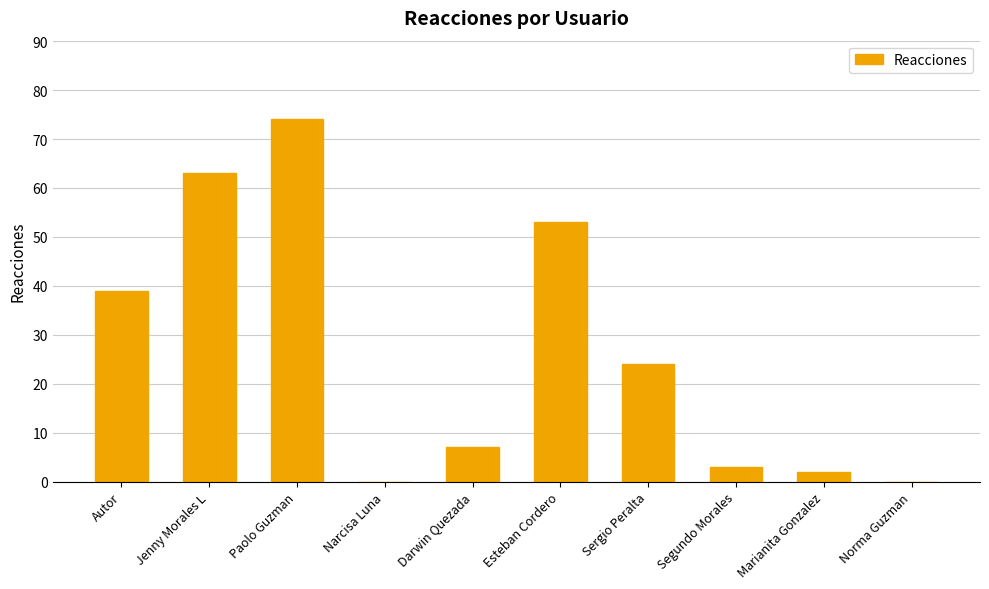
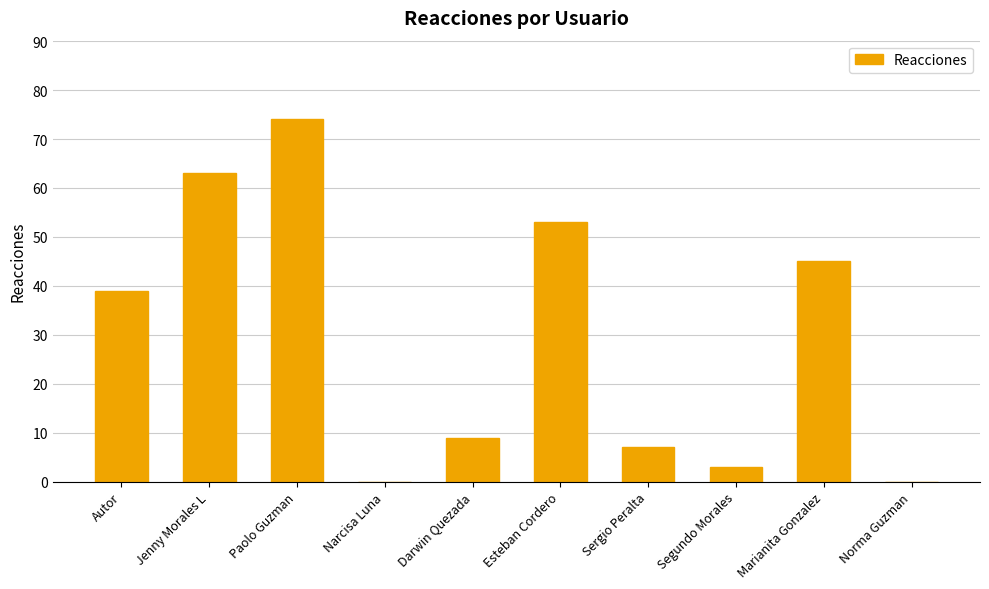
  {
    "Autor": 39,
    "Jenny Morales L": 63,
    "Paolo Guzman": 74,
    "Narcisa Luna": 0,
-   "Darwin Quezada": 7,
+   "Darwin Quezada": 9,
    "Esteban Cordero": 53,
-   "Sergio Peralta": 24,
+   "Sergio Peralta": 7,
    "Segundo Morales": 3,
-   "Marianita Gonzalez": 2,
+   "Marianita Gonzalez": 45,
    "Norma Guzman": 0
  }
